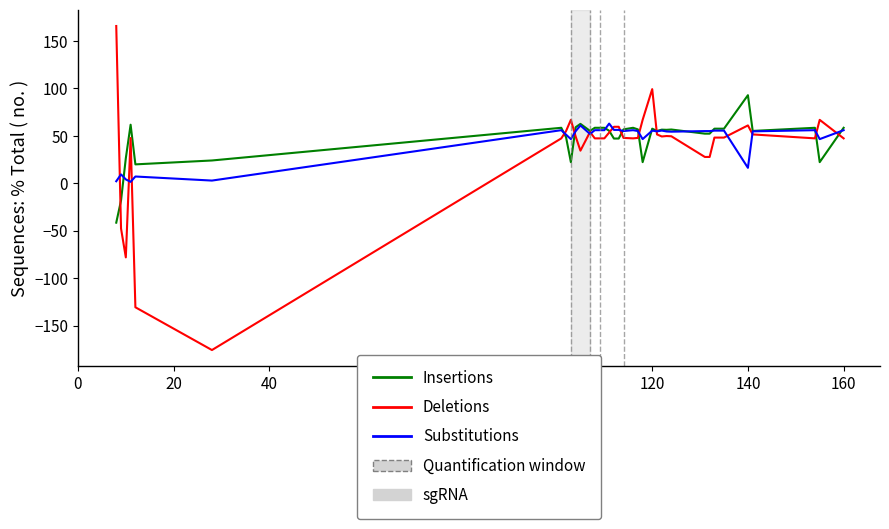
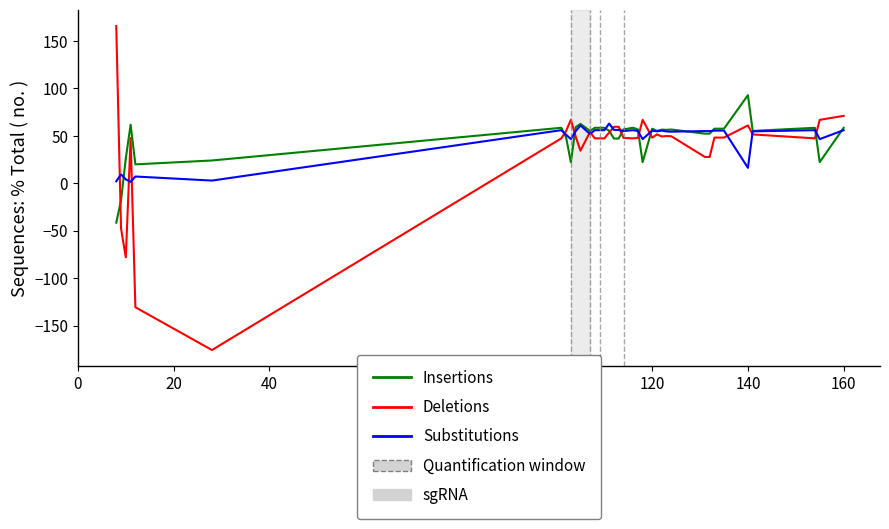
  {
    "Insertions": {
      "140": 90
    },
    "Deletions": {
-     "120": 100,
+     "120": 50,
      "140": 60,
-     "160": 50
+     "160": 70
    },
    "Substitutions": {
      "140": 20
    }
  }
